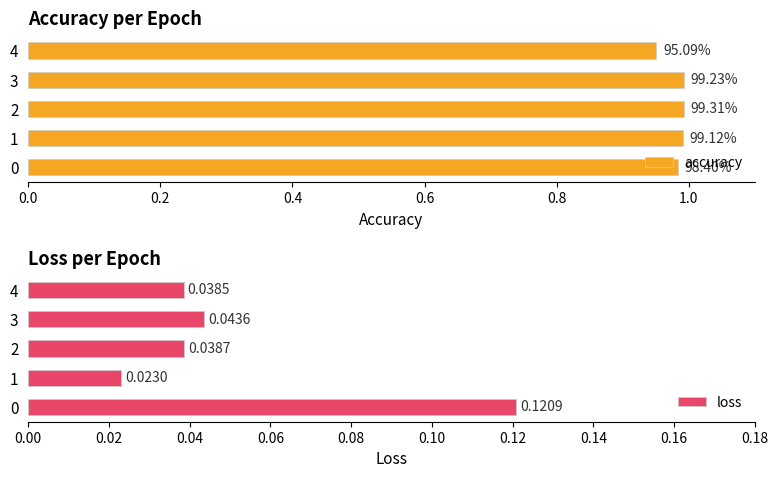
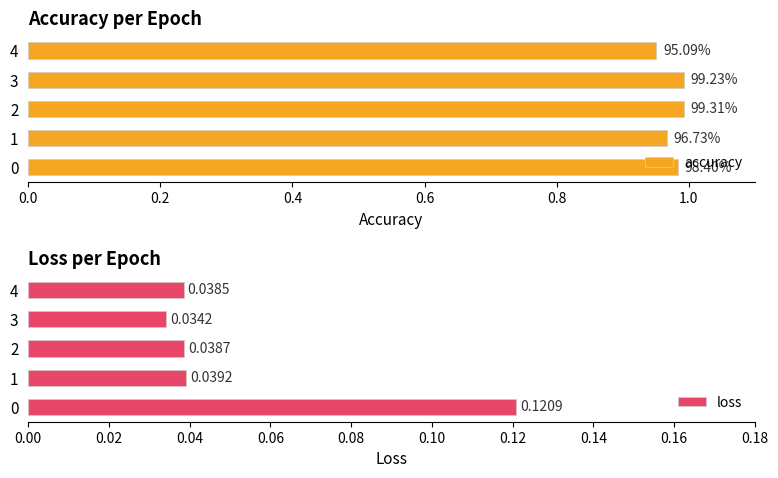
  {
    "Accuracy per Epoch": {
      "4": "95.09%",
      "3": "99.23%",
      "2": "99.31%",
-     "1": "99.12%",
+     "1": "96.73%",
      "0": "98.40%"
    },
    "Loss per Epoch": {
      "4": "0.0385",
-     "3": "0.0436",
+     "3": "0.0342",
      "2": "0.0387",
-     "1": "0.0230",
+     "1": "0.0392",
      "0": "0.1209"
    }
  }
